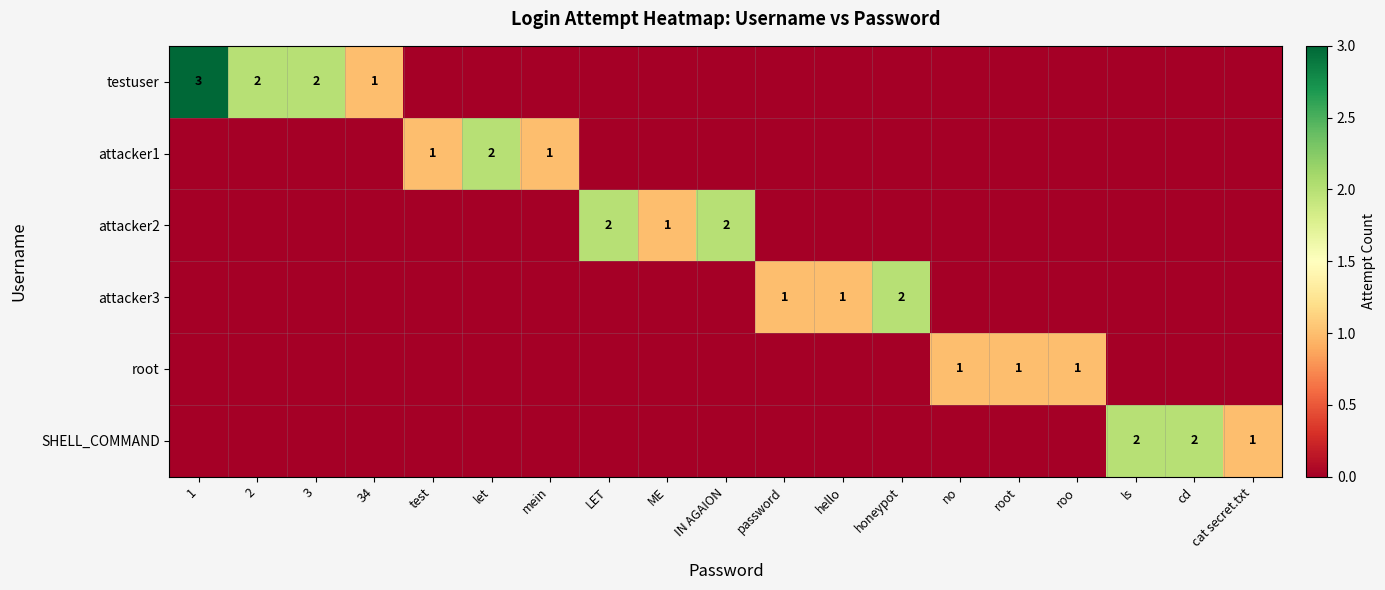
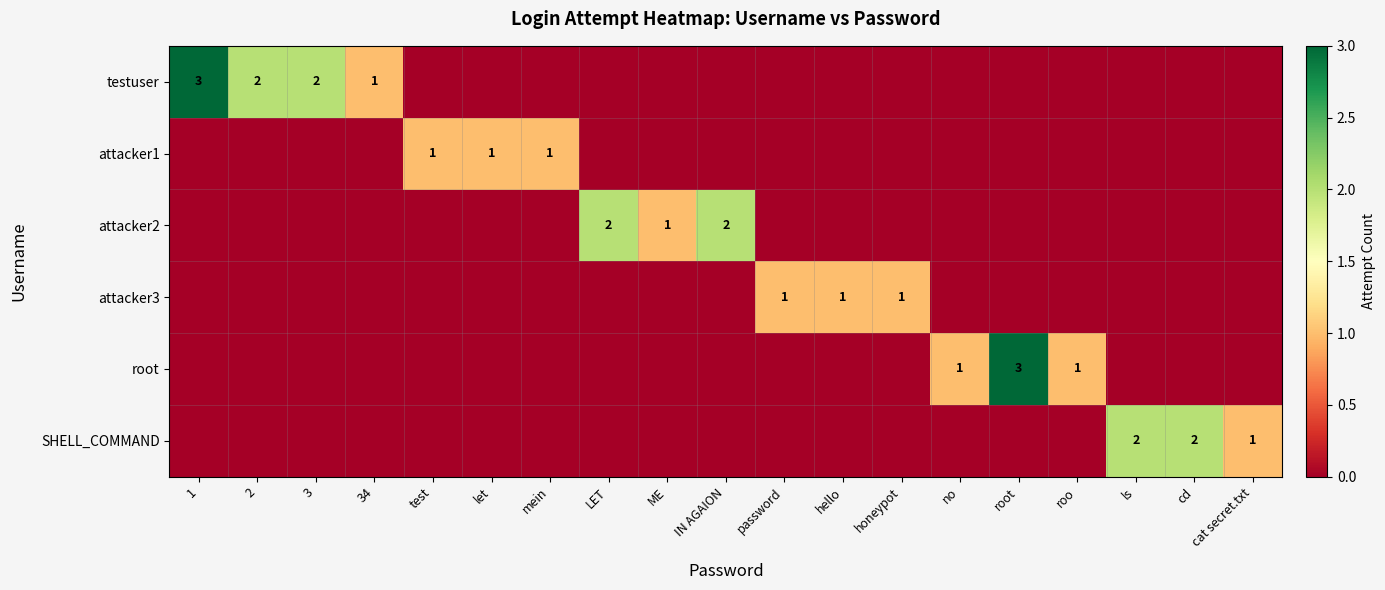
  {
    "testuser": {
      "1": 3,
      "2": 2,
      "3": 2,
      "34": 1
    },
    "attacker1": {
      "test": 1,
-     "let": 2,
+     "let": 1,
      "mein": 1
    },
    "attacker2": {
      "LET": 2,
      "ME": 1,
      "IN AGAION": 2
    },
    "attacker3": {
      "password": 1,
      "hello": 1,
-     "honeypot": 2
+     "honeypot": 1
    },
    "root": {
      "no": 1,
-     "root": 1,
+     "root": 3,
      "roo": 1
    },
    "SHELL_COMMAND": {
      "ls": 2,
      "cd": 2,
      "cat secret.txt": 1
    }
  }
